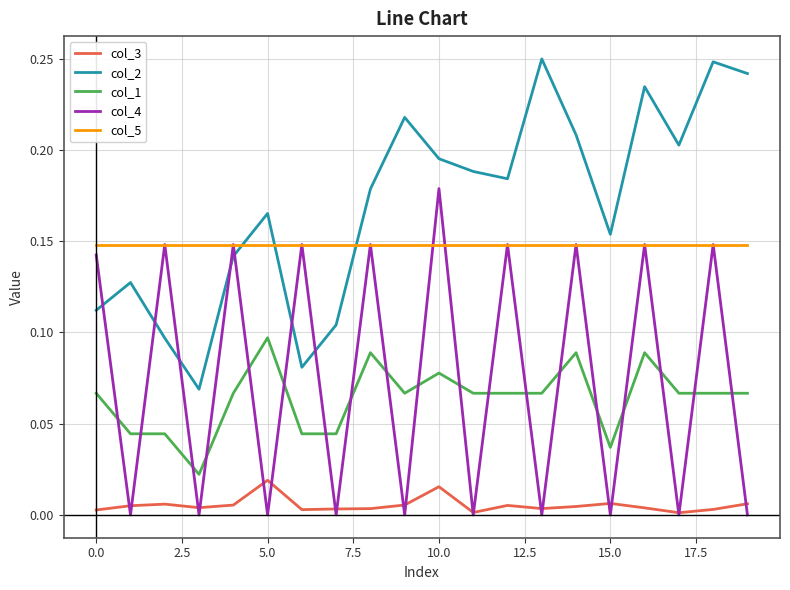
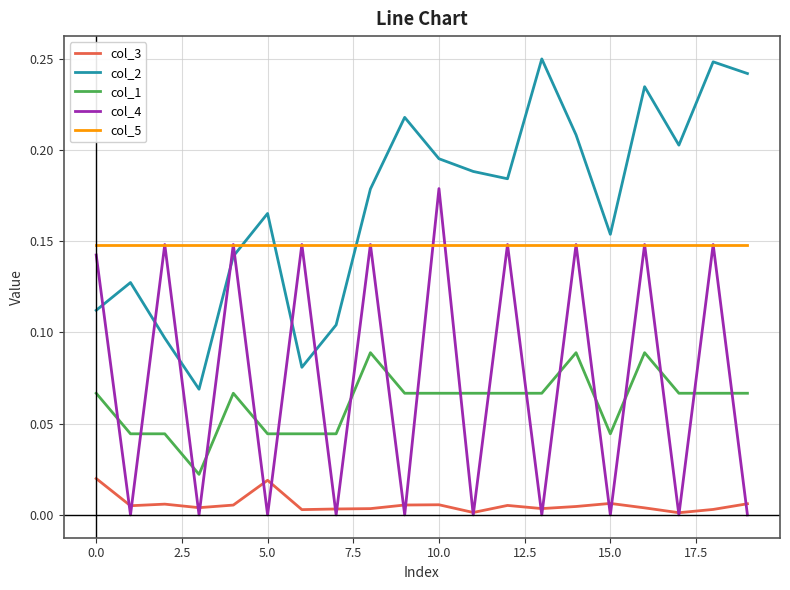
  {
    "col_3": {
-     "0.0": 0.003,
+     "0.0": 0.020,
      "5.0": 0.019,
-     "10.0": 0.015,
+     "10.0": 0.006,
      "15.0": 0.006
    },
    "col_2": {
      "0.0": 0.112,
      "5.0": 0.165,
      "10.0": 0.195,
      "15.0": 0.154
    },
    "col_1": {
      "0.0": 0.067,
-     "5.0": 0.097,
-     "10.0": 0.078,
-     "15.0": 0.037
+     "5.0": 0.044,
+     "10.0": 0.067,
+     "15.0": 0.044
    },
    "col_4": {
      "0.0": 0.142,
      "5.0": 0.000,
      "10.0": 0.179,
      "15.0": 0.000
    },
    "col_5": {
      "0.0": 0.148,
      "5.0": 0.148,
      "10.0": 0.148,
      "15.0": 0.148
    }
  }
